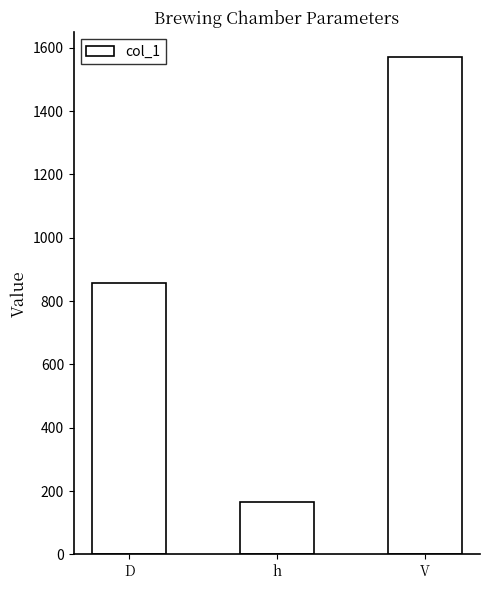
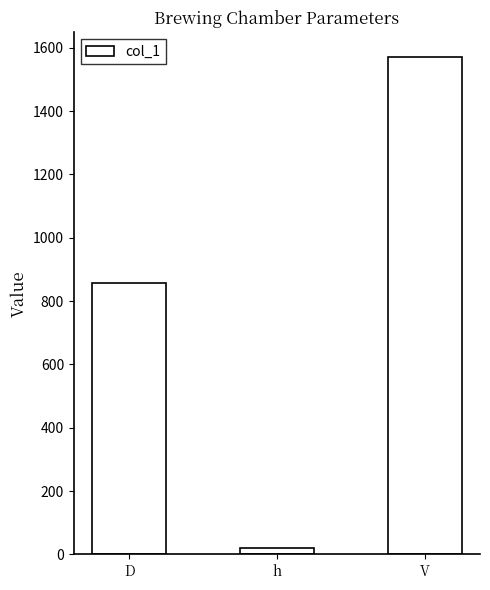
  {
    "D": 860,
-   "h": 170,
+   "h": 20,
    "V": 1570
  }
